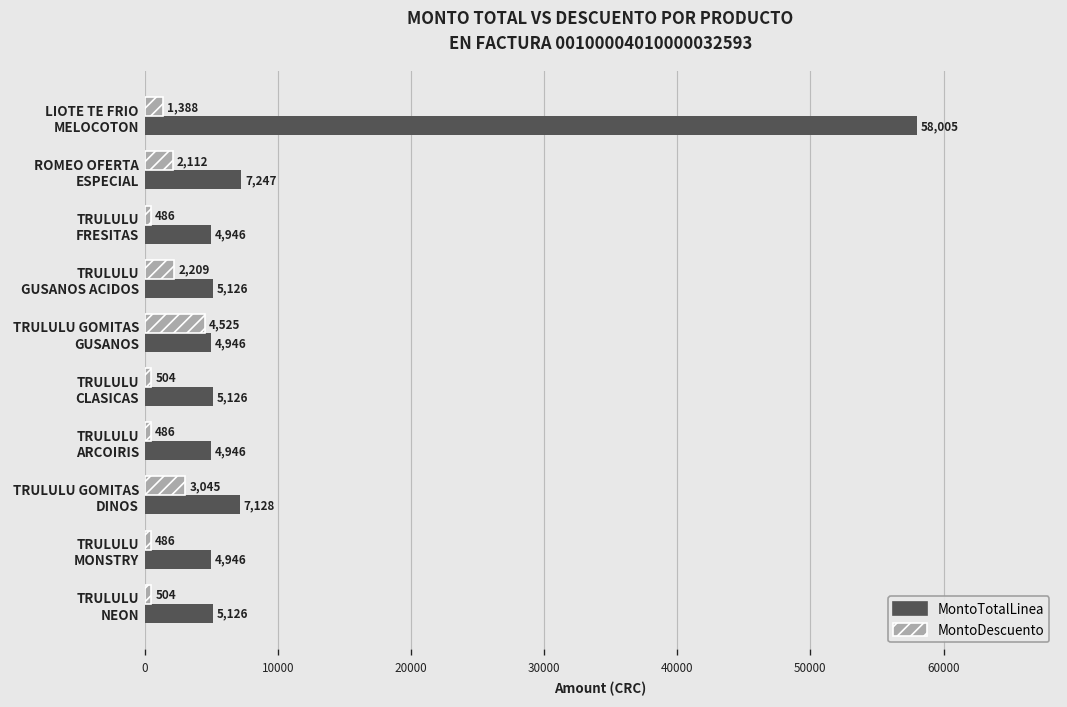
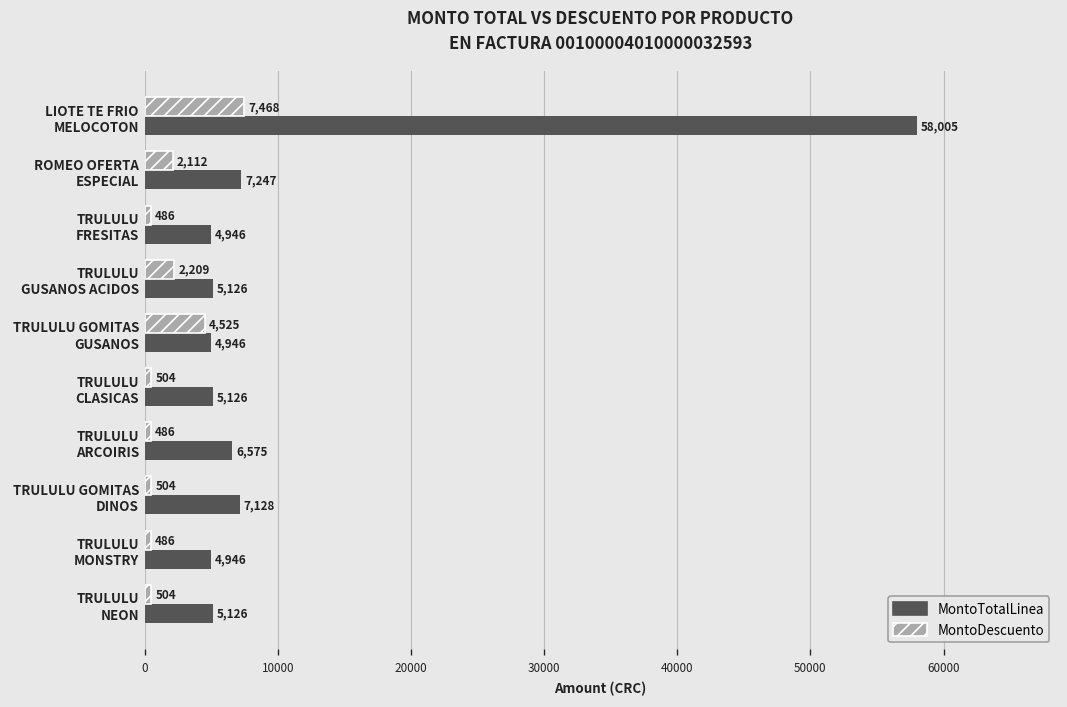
  {
    "MontoTotalLinea": {
      "LIOTE TE FRIO MELOCOTON": "58,005",
      "ROMEO OFERTA ESPECIAL": "7,247",
      "TRULULU FRESITAS": "4,946",
      "TRULULU GUSANOS ACIDOS": "5,126",
      "TRULULU GOMITAS GUSANOS": "4,946",
      "TRULULU CLASICAS": "5,126",
-     "TRULULU ARCOIRIS": "4,946",
+     "TRULULU ARCOIRIS": "6,575",
      "TRULULU GOMITAS DINOS": "7,128",
      "TRULULU MONSTRY": "4,946",
      "TRULULU NEON": "5,126"
    },
    "MontoDescuento": {
-     "LIOTE TE FRIO MELOCOTON": "1,388",
+     "LIOTE TE FRIO MELOCOTON": "7,468",
      "ROMEO OFERTA ESPECIAL": "2,112",
      "TRULULU FRESITAS": "486",
      "TRULULU GUSANOS ACIDOS": "2,209",
      "TRULULU GOMITAS GUSANOS": "4,525",
      "TRULULU CLASICAS": "504",
      "TRULULU ARCOIRIS": "486",
-     "TRULULU GOMITAS DINOS": "3,045",
+     "TRULULU GOMITAS DINOS": "504",
      "TRULULU MONSTRY": "486",
      "TRULULU NEON": "504"
    }
  }
